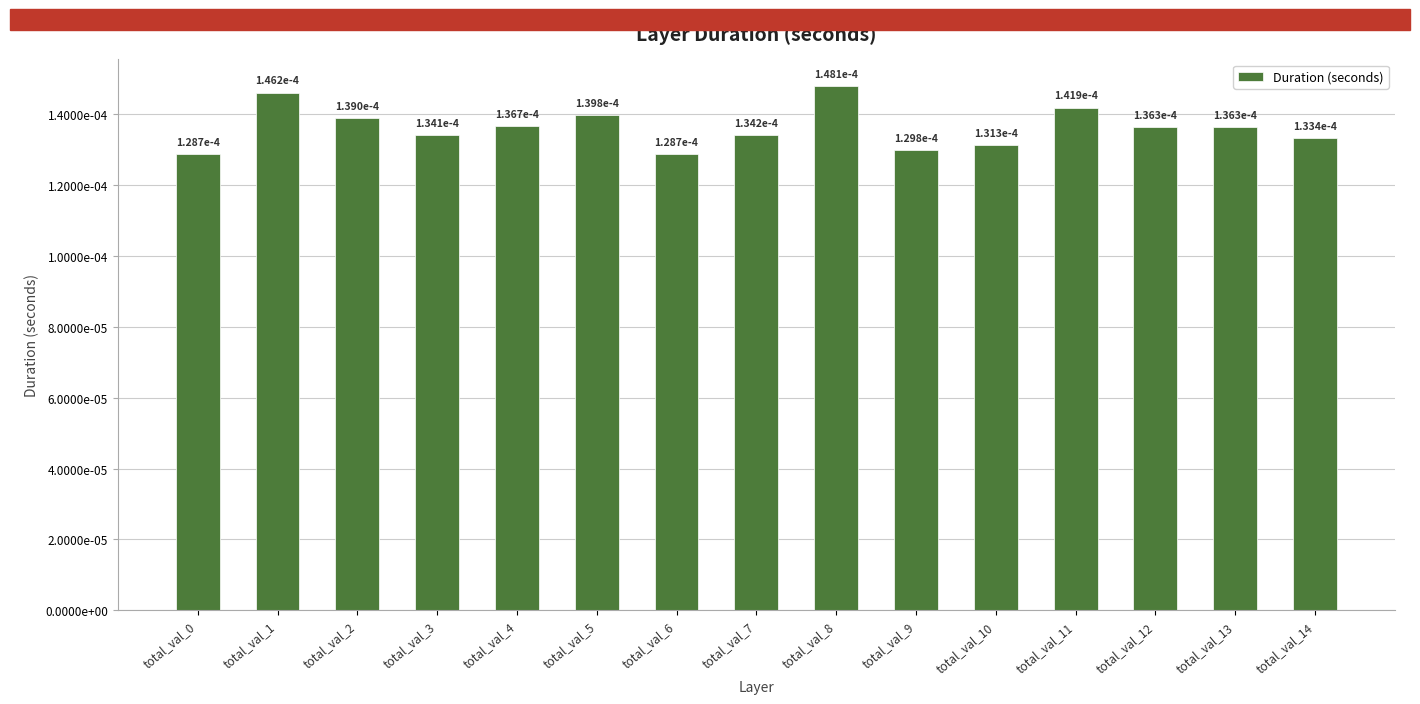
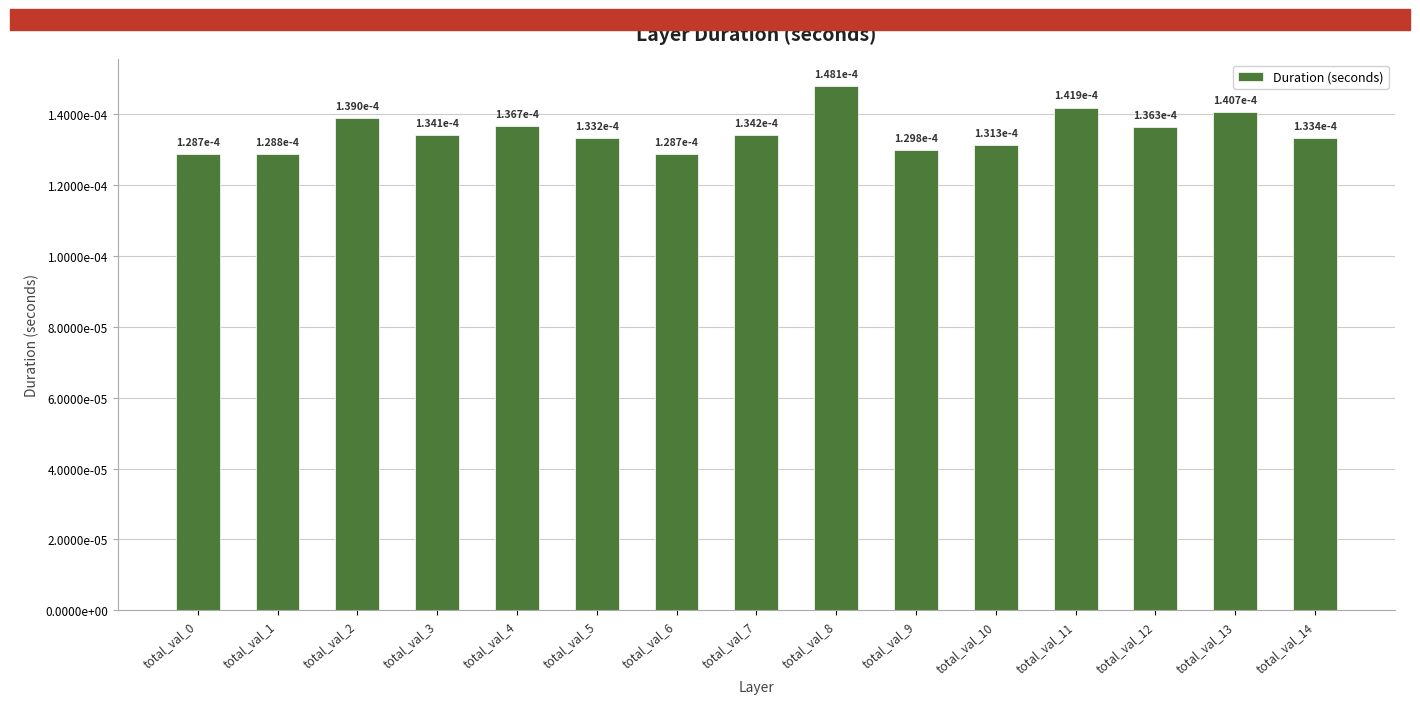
  {
    "total_val_0": "1.287e-4",
-   "total_val_1": "1.462e-4",
+   "total_val_1": "1.288e-4",
    "total_val_2": "1.390e-4",
    "total_val_3": "1.341e-4",
    "total_val_4": "1.367e-4",
-   "total_val_5": "1.398e-4",
+   "total_val_5": "1.332e-4",
    "total_val_6": "1.287e-4",
    "total_val_7": "1.342e-4",
    "total_val_8": "1.481e-4",
    "total_val_9": "1.298e-4",
    "total_val_10": "1.313e-4",
    "total_val_11": "1.419e-4",
    "total_val_12": "1.363e-4",
-   "total_val_13": "1.363e-4",
+   "total_val_13": "1.407e-4",
    "total_val_14": "1.334e-4"
  }
